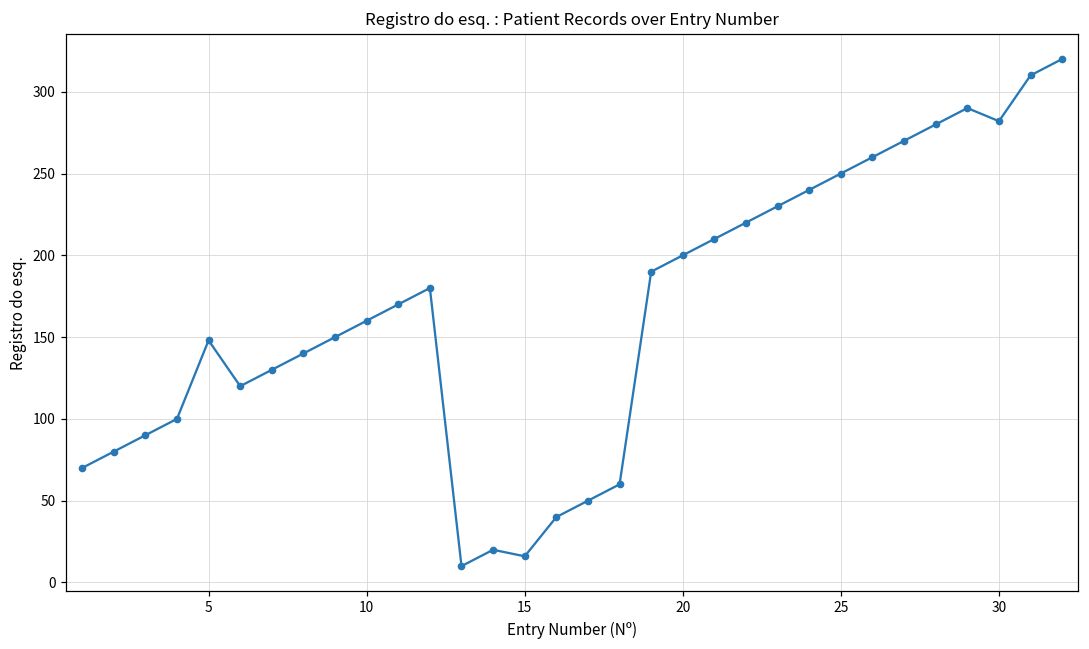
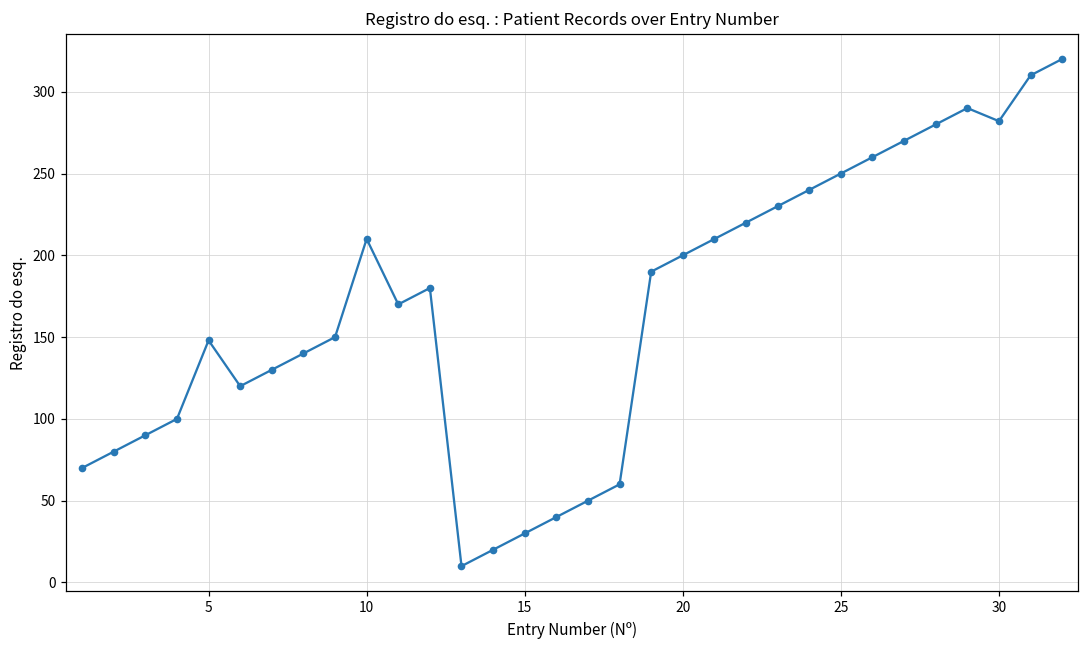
  {
    "5": 148,
-   "10": 160,
-   "15": 16,
+   "10": 210,
+   "15": 30,
    "20": 200,
    "25": 250,
    "30": 282
  }
